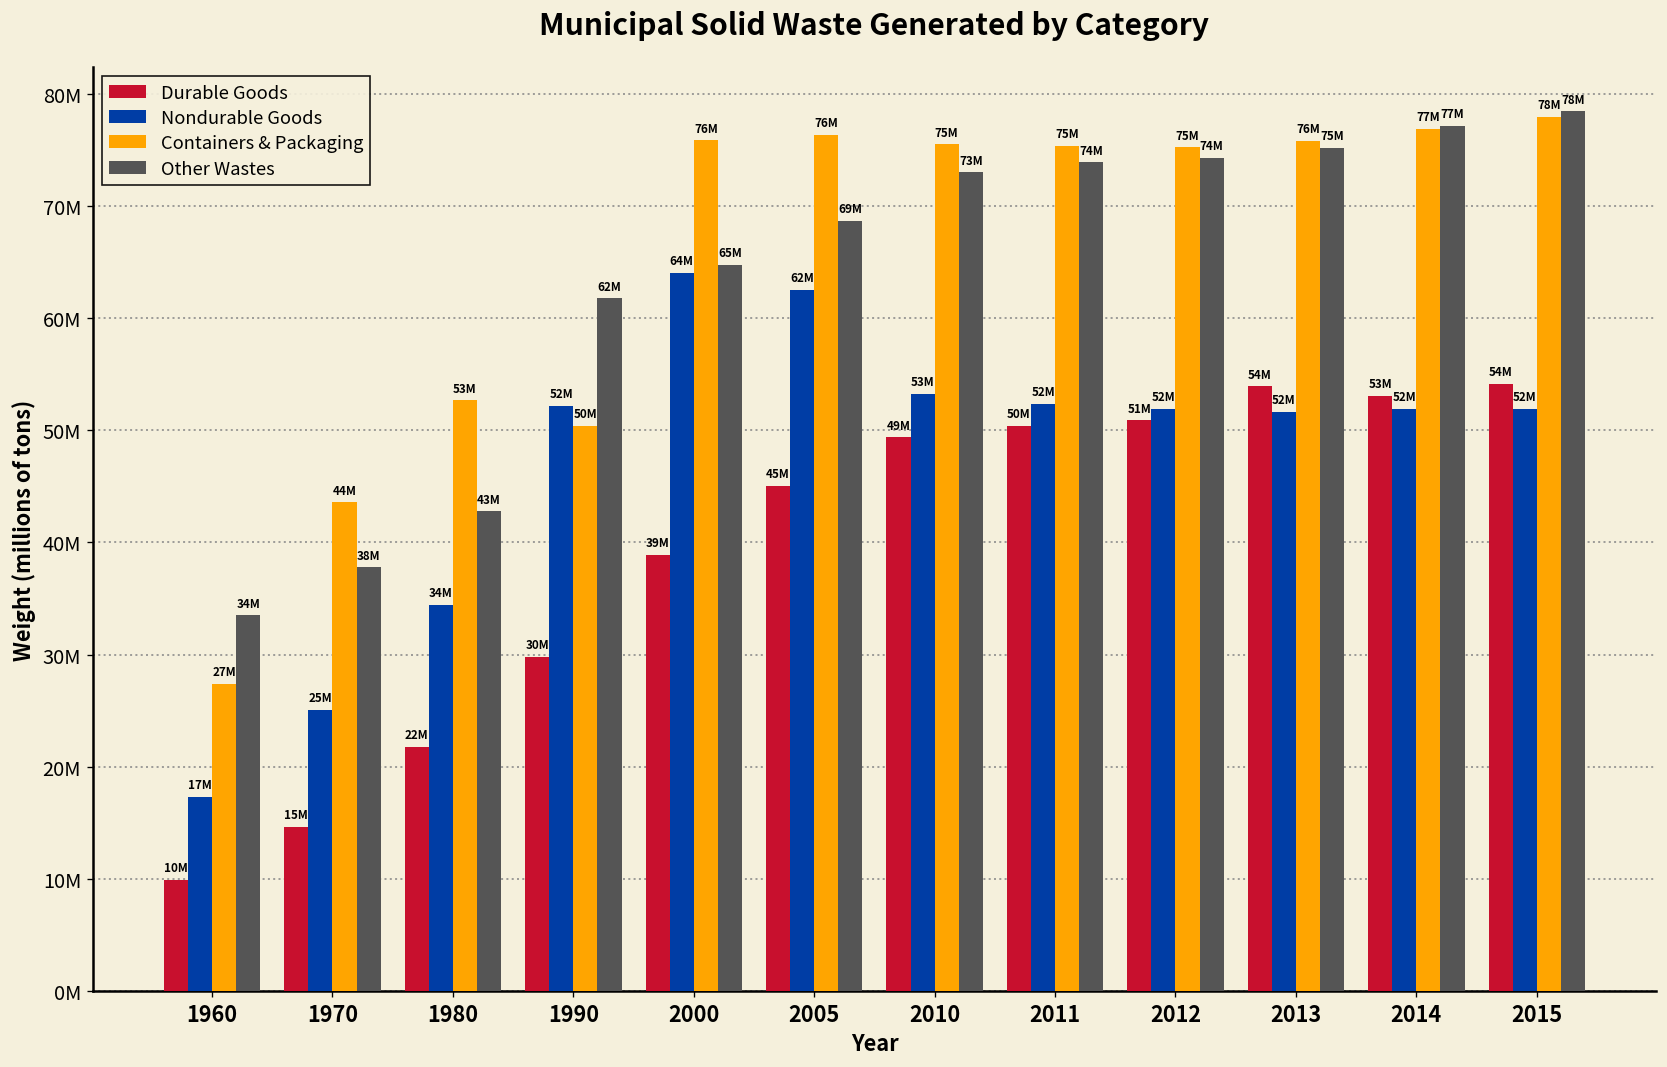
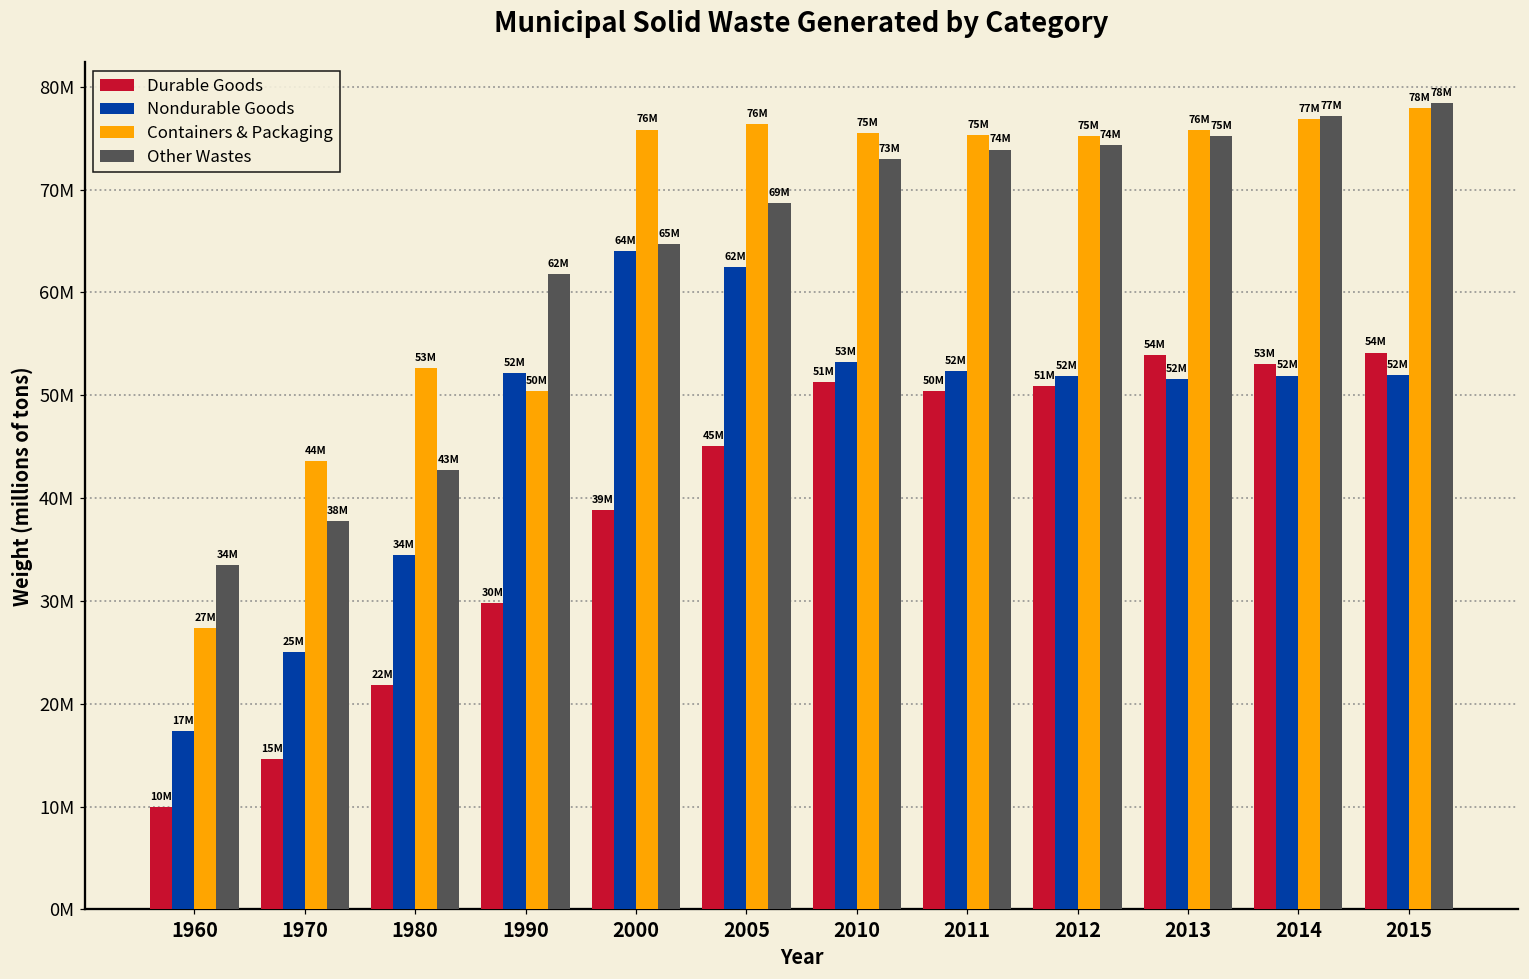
  {
    "Durable Goods": {
      "1960": "10M",
      "1970": "15M",
      "1980": "22M",
      "1990": "30M",
      "2000": "39M",
      "2005": "45M",
-     "2010": "49M",
+     "2010": "51M",
      "2011": "50M",
      "2012": "51M",
      "2013": "54M",
      "2014": "53M",
      "2015": "54M"
    },
    "Nondurable Goods": {
      "1960": "17M",
      "1970": "25M",
      "1980": "34M",
      "1990": "52M",
      "2000": "64M",
      "2005": "62M",
      "2010": "53M",
      "2011": "52M",
      "2012": "52M",
      "2013": "52M",
      "2014": "52M",
      "2015": "52M"
    },
    "Containers & Packaging": {
      "1960": "27M",
      "1970": "44M",
      "1980": "53M",
      "1990": "50M",
      "2000": "76M",
      "2005": "76M",
      "2010": "75M",
      "2011": "75M",
      "2012": "75M",
      "2013": "76M",
      "2014": "77M",
      "2015": "78M"
    },
    "Other Wastes": {
      "1960": "34M",
      "1970": "38M",
      "1980": "43M",
      "1990": "62M",
      "2000": "65M",
      "2005": "69M",
      "2010": "73M",
      "2011": "74M",
      "2012": "74M",
      "2013": "75M",
      "2014": "77M",
      "2015": "78M"
    }
  }
